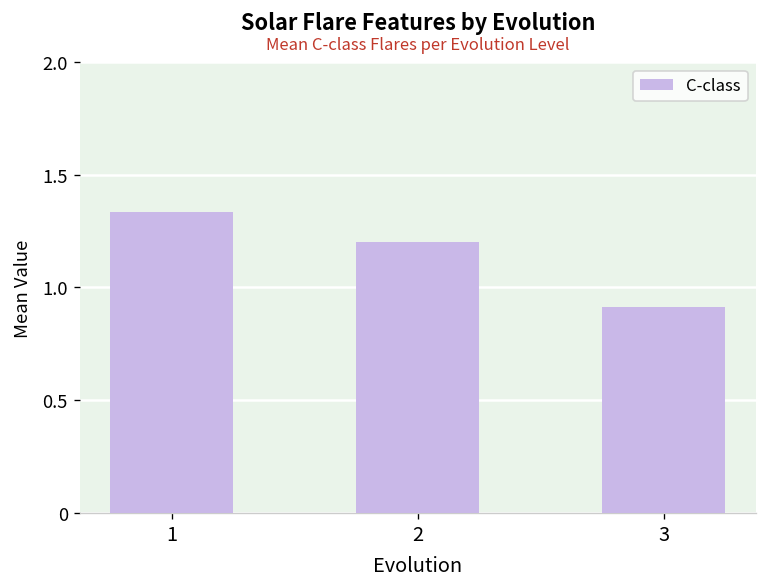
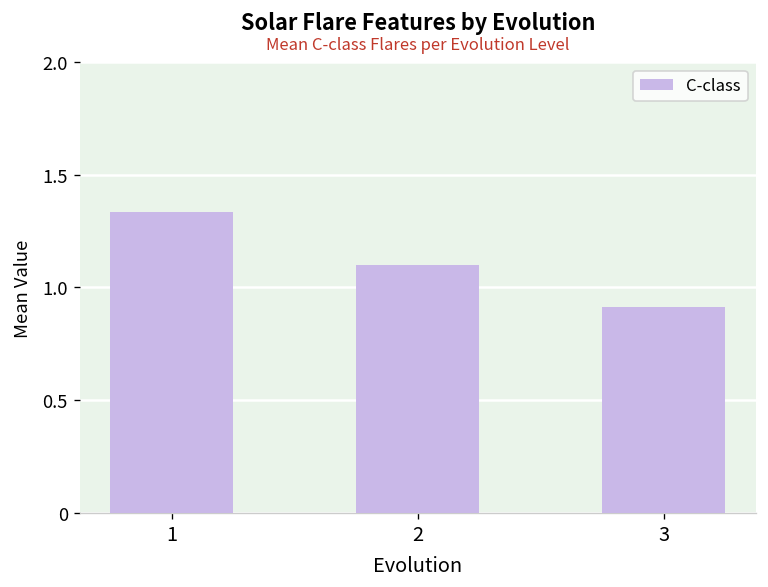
  {
    "1": 1.33,
-   "2": 1.2,
+   "2": 1.1,
    "3": 0.9
  }
